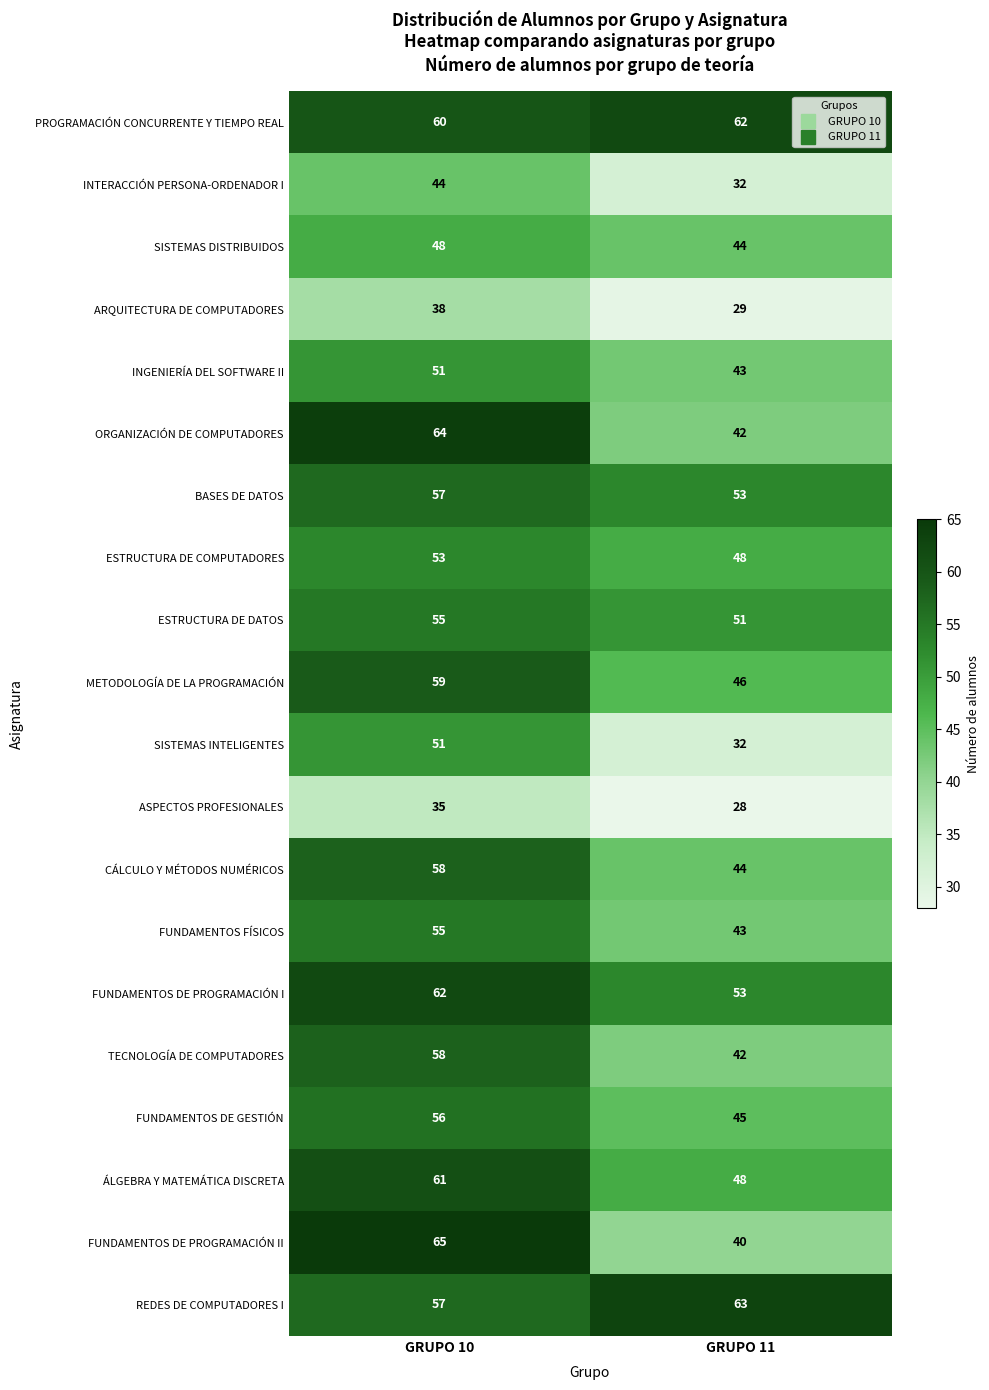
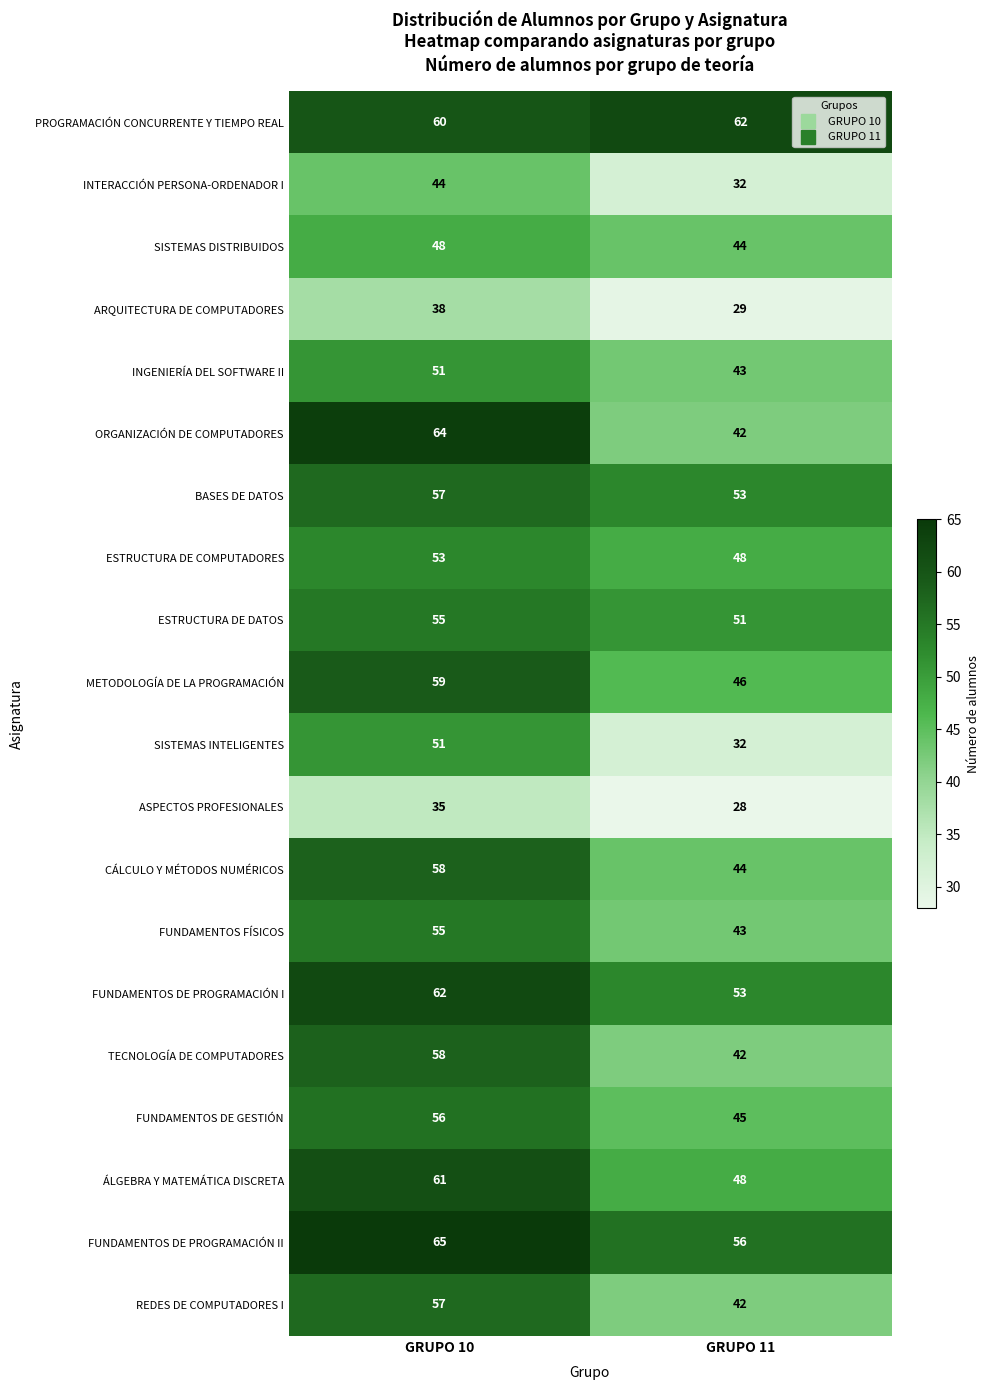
  {
    "PROGRAMACIÓN CONCURRENTE Y TIEMPO REAL": {
      "GRUPO 10": 60,
      "GRUPO 11": 62
    },
    "INTERACCIÓN PERSONA-ORDENADOR I": {
      "GRUPO 10": 44,
      "GRUPO 11": 32
    },
    "SISTEMAS DISTRIBUIDOS": {
      "GRUPO 10": 48,
      "GRUPO 11": 44
    },
    "ARQUITECTURA DE COMPUTADORES": {
      "GRUPO 10": 38,
      "GRUPO 11": 29
    },
    "INGENIERÍA DEL SOFTWARE II": {
      "GRUPO 10": 51,
      "GRUPO 11": 43
    },
    "ORGANIZACIÓN DE COMPUTADORES": {
      "GRUPO 10": 64,
      "GRUPO 11": 42
    },
    "BASES DE DATOS": {
      "GRUPO 10": 57,
      "GRUPO 11": 53
    },
    "ESTRUCTURA DE COMPUTADORES": {
      "GRUPO 10": 53,
      "GRUPO 11": 48
    },
    "ESTRUCTURA DE DATOS": {
      "GRUPO 10": 55,
      "GRUPO 11": 51
    },
    "METODOLOGÍA DE LA PROGRAMACIÓN": {
      "GRUPO 10": 59,
      "GRUPO 11": 46
    },
    "SISTEMAS INTELIGENTES": {
      "GRUPO 10": 51,
      "GRUPO 11": 32
    },
    "ASPECTOS PROFESIONALES": {
      "GRUPO 10": 35,
      "GRUPO 11": 28
    },
    "CÁLCULO Y MÉTODOS NUMÉRICOS": {
      "GRUPO 10": 58,
      "GRUPO 11": 44
    },
    "FUNDAMENTOS FÍSICOS": {
      "GRUPO 10": 55,
      "GRUPO 11": 43
    },
    "FUNDAMENTOS DE PROGRAMACIÓN I": {
      "GRUPO 10": 62,
      "GRUPO 11": 53
    },
    "TECNOLOGÍA DE COMPUTADORES": {
      "GRUPO 10": 58,
      "GRUPO 11": 42
    },
    "FUNDAMENTOS DE GESTIÓN": {
      "GRUPO 10": 56,
      "GRUPO 11": 45
    },
    "ÁLGEBRA Y MATEMÁTICA DISCRETA": {
      "GRUPO 10": 61,
      "GRUPO 11": 48
    },
    "FUNDAMENTOS DE PROGRAMACIÓN II": {
      "GRUPO 10": 65,
-     "GRUPO 11": 40
+     "GRUPO 11": 56
    },
    "REDES DE COMPUTADORES I": {
      "GRUPO 10": 57,
-     "GRUPO 11": 63
+     "GRUPO 11": 42
    }
  }
